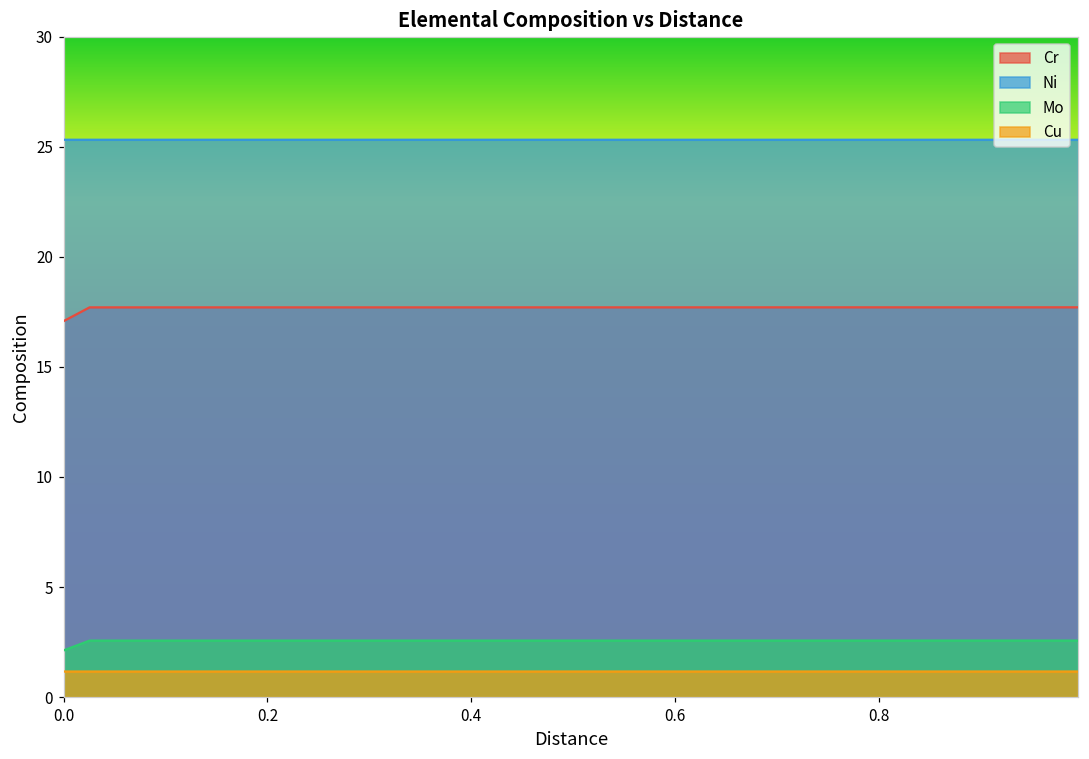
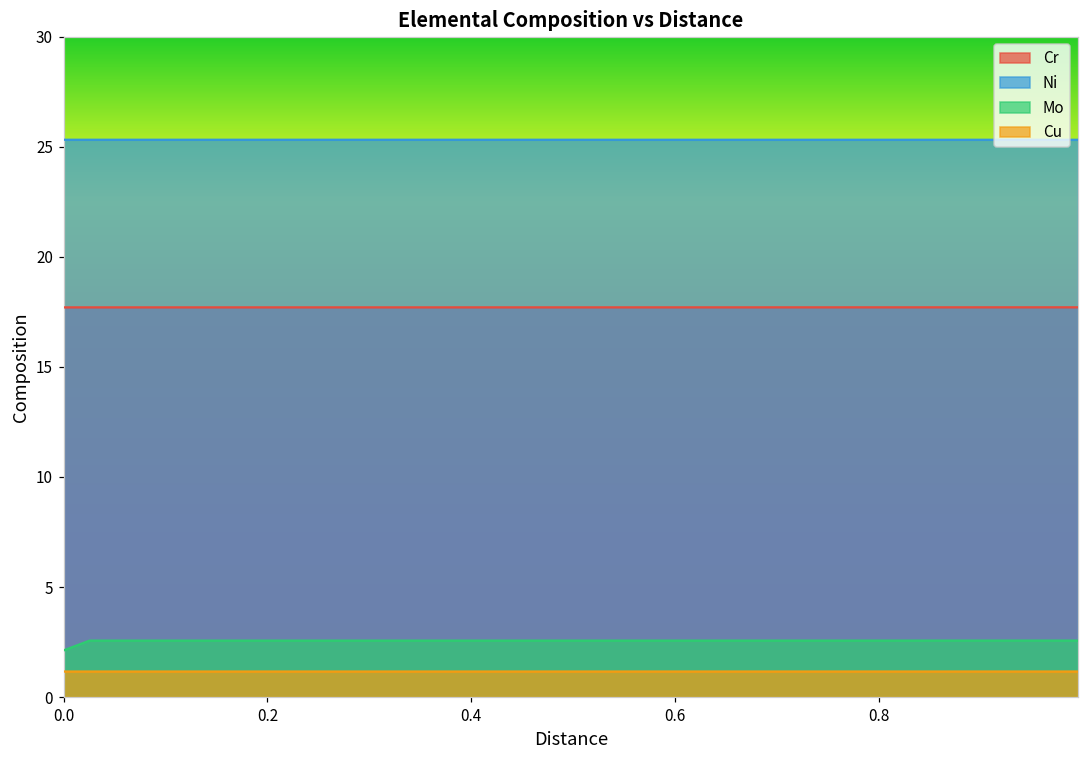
  {
    "Cr": {
-     "0.0": 17.1
+     "0.0": 17.7
    },
    "Ni": {
      "0.0": 25.3
    },
    "Mo": {
      "0.0": 2.1
    },
    "Cu": {
      "0.0": 1.2
    }
  }
